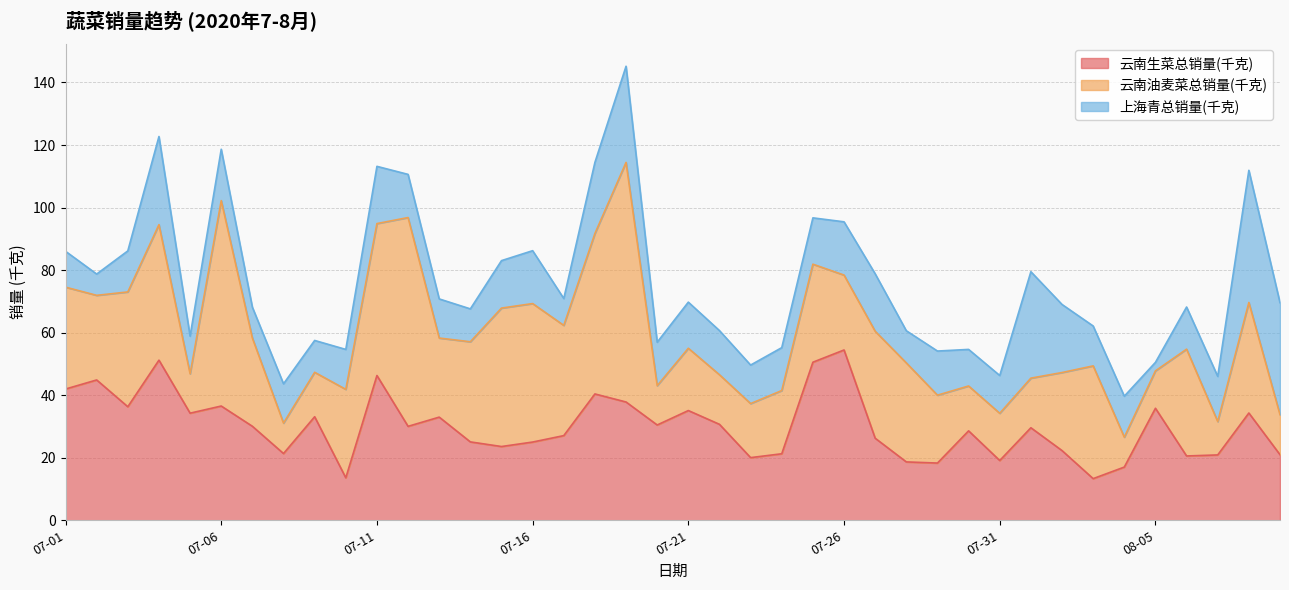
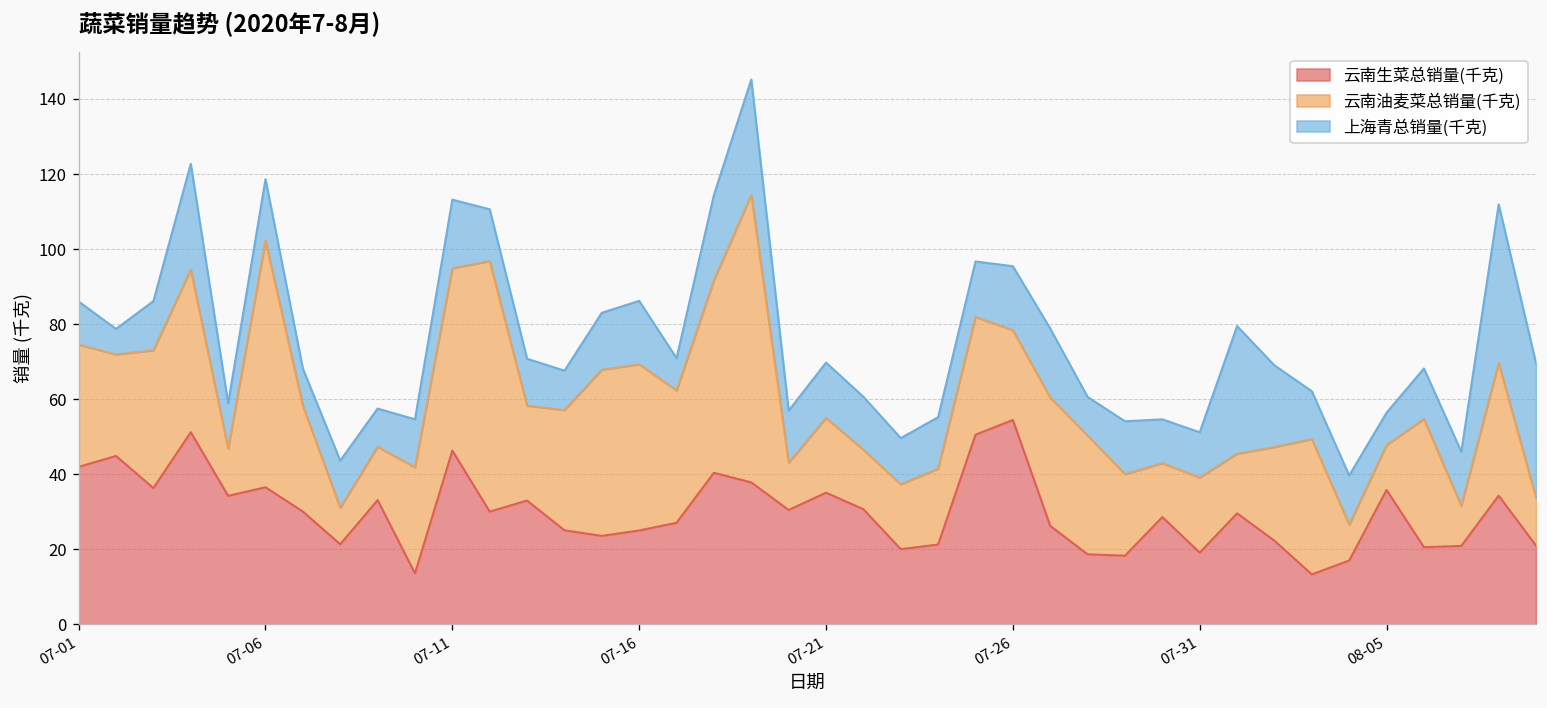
  {
    "云南生菜总销量(千克)": {
      "07-01": 42,
      "07-06": 37,
      "07-11": 46,
      "07-16": 25,
      "07-21": 35,
      "07-26": 54,
      "07-31": 19,
      "08-05": 36
    },
    "云南油麦菜总销量(千克)": {
      "07-01": 33,
      "07-06": 66,
      "07-11": 49,
      "07-16": 44,
      "07-21": 20,
      "07-26": 24,
-     "07-31": 15,
+     "07-31": 20,
      "08-05": 12
    },
    "上海青总销量(千克)": {
      "07-01": 11,
      "07-06": 16,
      "07-11": 18,
      "07-16": 17,
      "07-21": 15,
      "07-26": 17,
      "07-31": 12,
-     "08-05": 3
+     "08-05": 9
    }
  }
